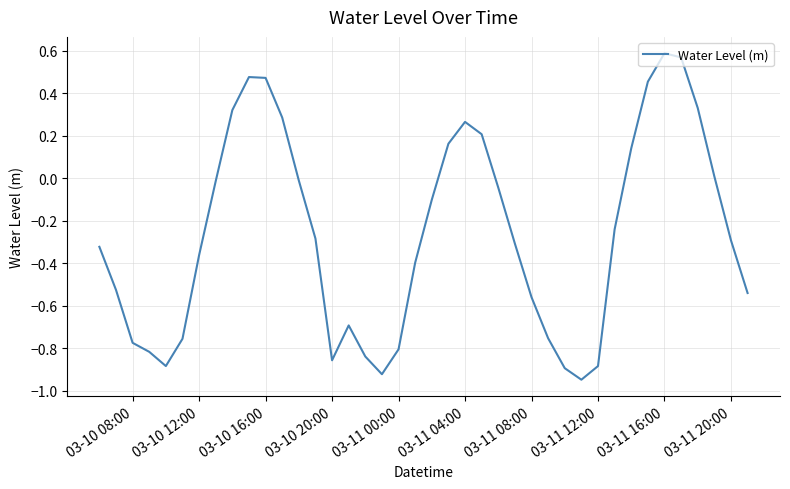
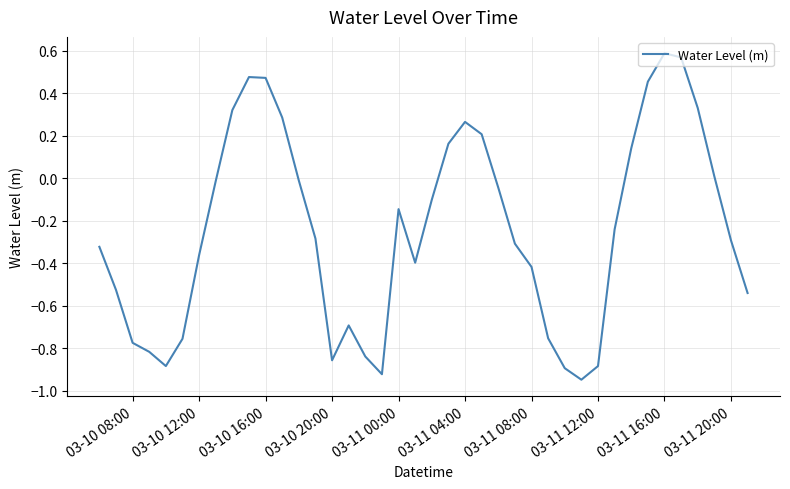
  {
    "03-10 08:00": -0.77,
    "03-10 12:00": -0.36,
    "03-10 16:00": 0.47,
    "03-10 20:00": -0.86,
-   "03-11 00:00": -0.80,
+   "03-11 00:00": -0.14,
    "03-11 04:00": 0.27,
-   "03-11 08:00": -0.56,
+   "03-11 08:00": -0.42,
    "03-11 12:00": -0.88,
    "03-11 20:00": -0.29
  }
